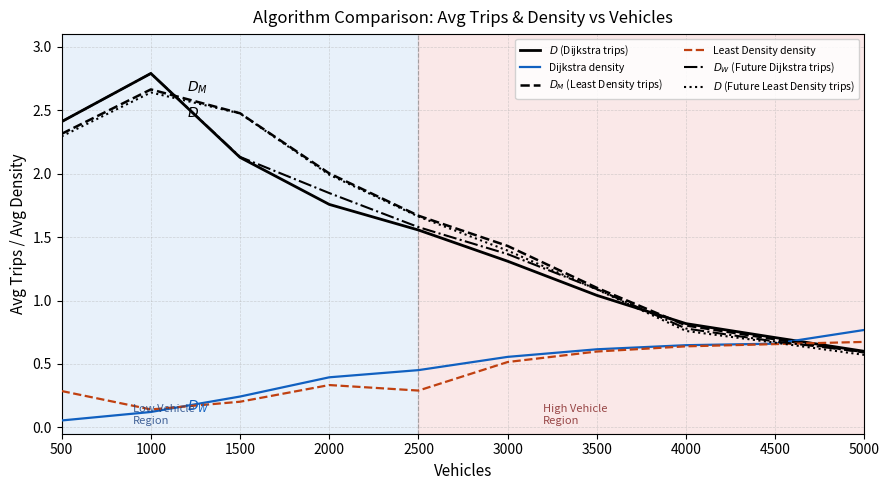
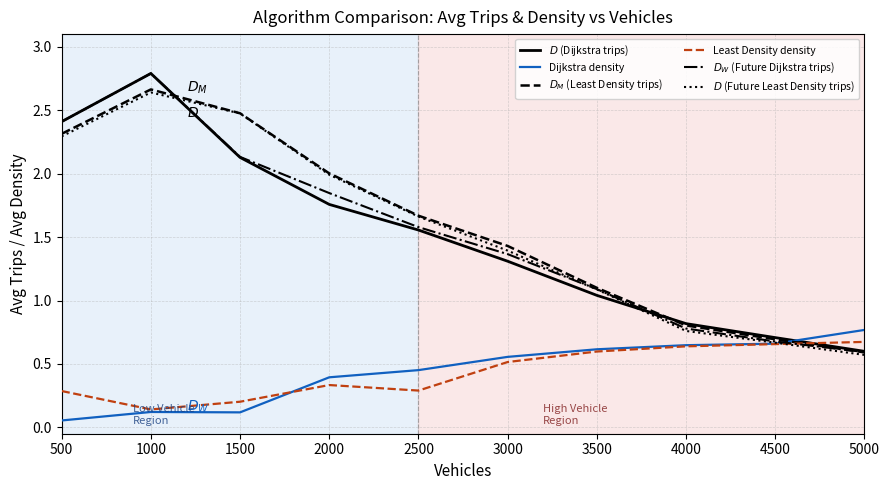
  {
    "Dijkstra density": {
      "500": 0.05,
      "1000": 0.12,
-     "1500": 0.24,
+     "1500": 0.12,
      "2000": 0.39,
      "2500": 0.45,
      "3000": 0.56,
      "5000": 0.77
    },
    "Least Density density": {
      "500": 0.29,
      "1000": 0.14,
      "1500": 0.20,
      "2000": 0.33,
      "2500": 0.29,
      "3000": 0.52,
      "5000": 0.67
    }
  }
